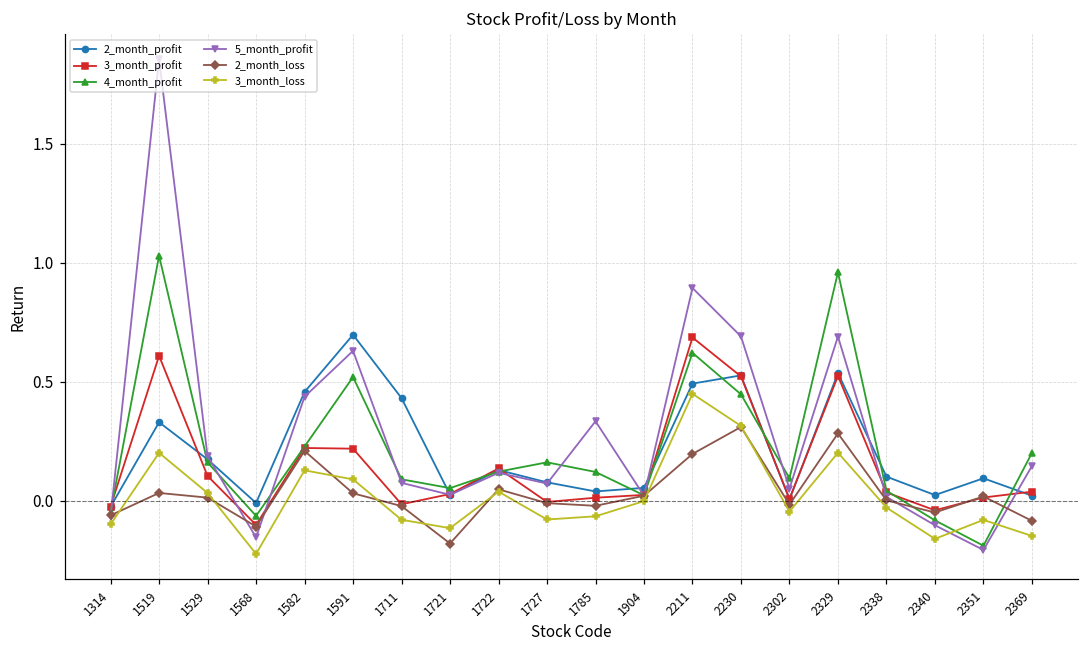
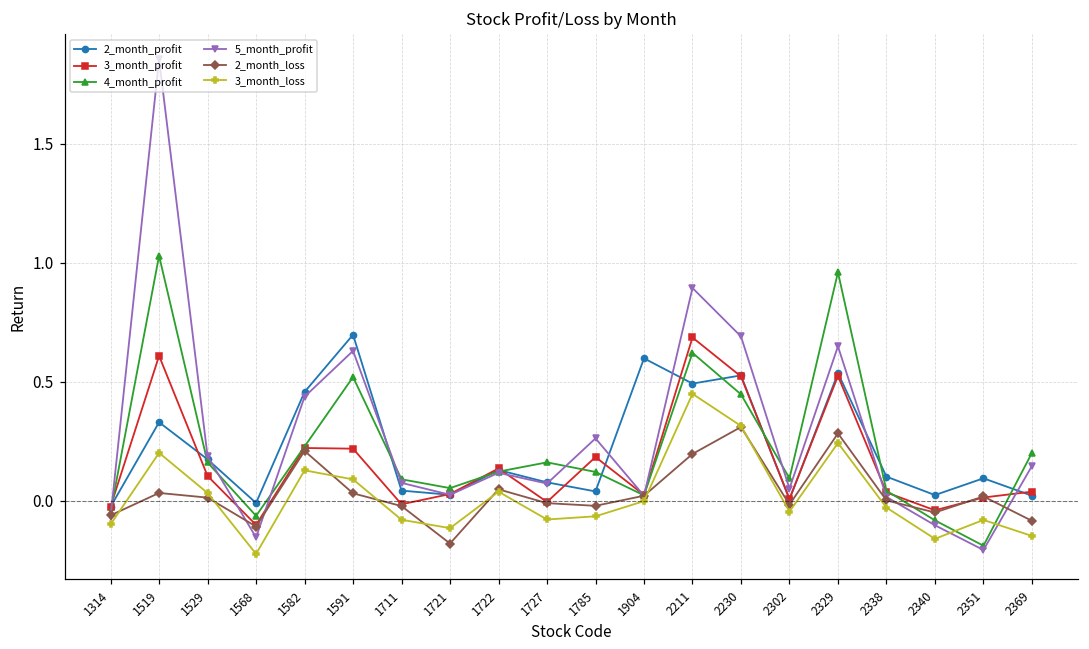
  {
    "2_month_profit": {
      "1519": 0.33,
      "1529": 0.17,
      "1568": -0.01,
      "1582": 0.46,
      "1591": 0.70,
-     "1711": 0.43,
+     "1711": 0.04,
      "1785": 0.04,
-     "1904": 0.05,
+     "1904": 0.60,
      "2211": 0.49,
      "2329": 0.54,
      "2338": 0.10,
      "2340": 0.02,
      "2351": 0.09,
      "2369": 0.02
    },
    "3_month_profit": {
      "1519": 0.61,
      "1529": 0.10,
      "1591": 0.22,
-     "1785": 0.01,
+     "1785": 0.18,
      "2211": 0.69,
      "2329": 0.52,
      "2369": 0.04
    },
    "4_month_profit": {
      "1314": -0.05,
      "1519": 1.03,
      "1529": 0.16,
      "1568": -0.06,
      "1591": 0.52,
      "1711": 0.09,
      "1721": 0.05,
      "1727": 0.16,
      "1785": 0.12,
      "2211": 0.62,
      "2230": 0.45,
      "2302": 0.09,
      "2329": 0.96,
      "2340": -0.08,
      "2351": -0.19,
      "2369": 0.20
    },
    "5_month_profit": {
      "1529": 0.19,
      "1568": -0.15,
      "1582": 0.44,
      "1591": 0.63,
      "1711": 0.08,
-     "1785": 0.33,
+     "1785": 0.26,
      "2211": 0.89,
      "2230": 0.69,
      "2302": 0.05,
-     "2329": 0.69,
+     "2329": 0.65,
      "2338": 0.02,
      "2340": -0.10,
      "2351": -0.21,
      "2369": 0.15
    },
    "2_month_loss": {
      "1519": 0.03,
      "1529": 0.01,
      "1582": 0.21,
      "1591": 0.03,
      "1721": -0.18,
      "1785": -0.02,
      "2211": 0.20,
      "2302": -0.02,
      "2329": 0.28,
      "2338": 0.00,
      "2369": -0.08
    },
    "3_month_loss": {
      "1314": -0.10,
      "1519": 0.20,
      "1529": 0.03,
      "1568": -0.22,
      "1582": 0.13,
      "1591": 0.09,
      "1711": -0.08,
      "1721": -0.12,
      "1727": -0.08,
      "1785": -0.07,
      "1904": 0.00,
      "2211": 0.45,
      "2302": -0.05,
-     "2329": 0.20,
+     "2329": 0.24,
      "2338": -0.03,
      "2340": -0.16,
      "2351": -0.08,
      "2369": -0.15
    }
  }
